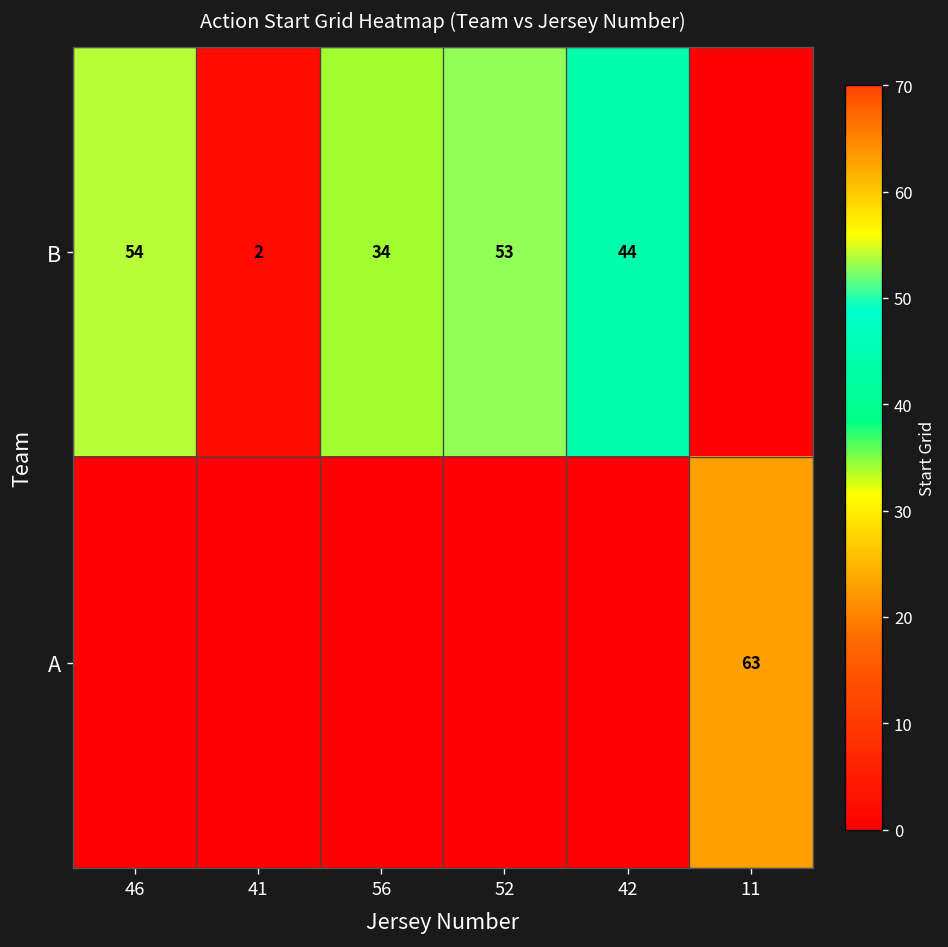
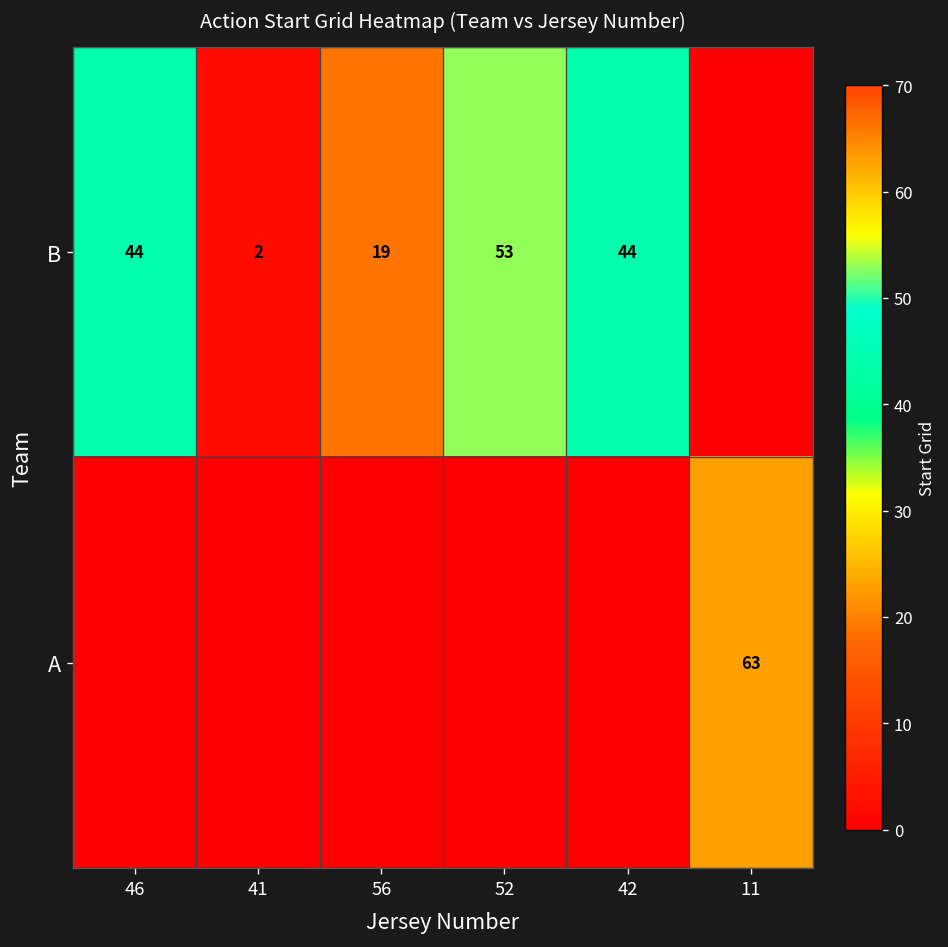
  {
    "B": {
-     "46": 54,
+     "46": 44,
      "41": 2,
-     "56": 34,
+     "56": 19,
      "52": 53,
      "42": 44
    },
    "A": {
      "11": 63
    }
  }
